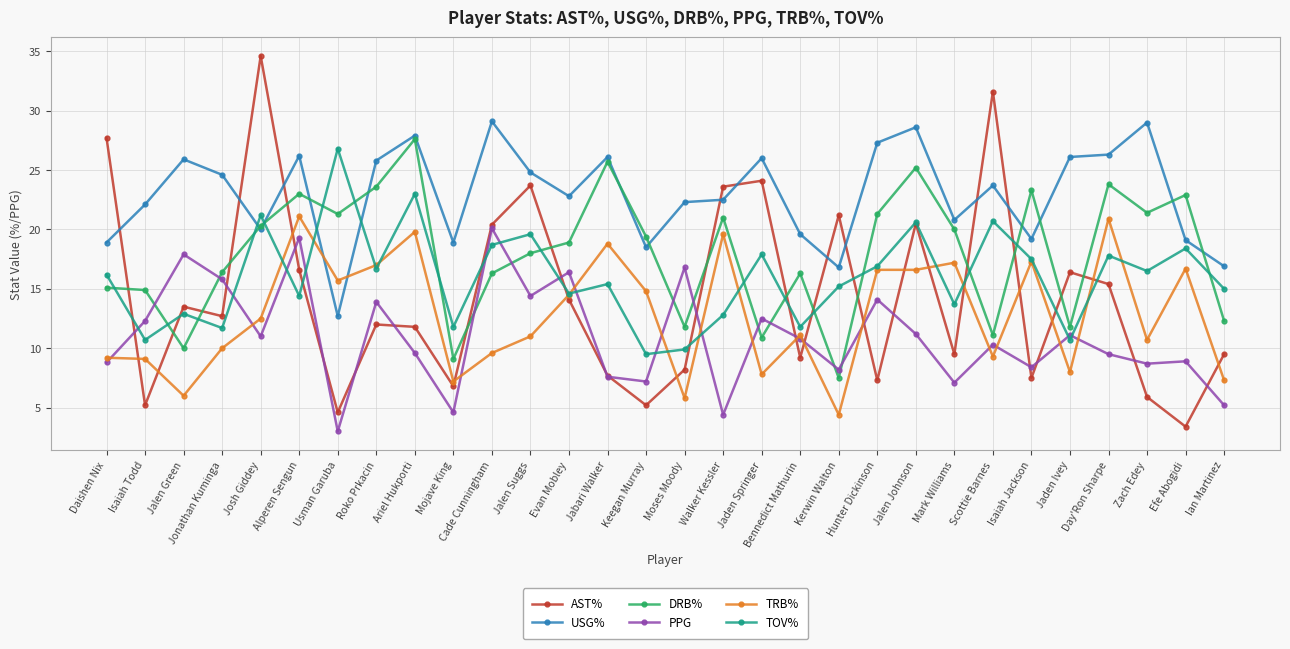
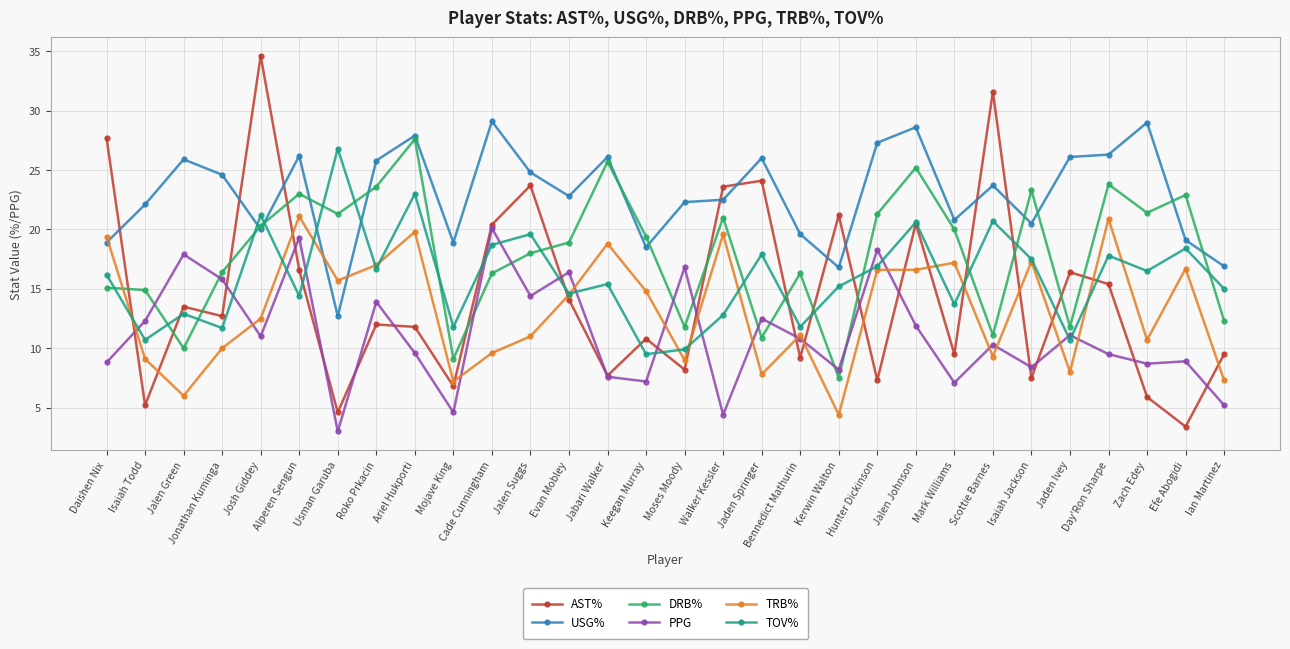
  {
    "AST%": {
      "Daishen Nix": 27.7,
      "Isaiah Todd": 5.2,
      "Jalen Green": 13.5,
      "Jonathan Kuminga": 12.7,
      "Josh Giddey": 34.6,
      "Alperen Sengun": 16.6,
      "Usman Garuba": 4.6,
      "Roko Prkacin": 12.0,
      "Ariel Hukporti": 11.8,
      "Mojave King": 6.8,
      "Cade Cunningham": 20.4,
      "Jalen Suggs": 23.7,
      "Evan Mobley": 14.1,
-     "Keegan Murray": 5.2,
+     "Keegan Murray": 10.8,
      "Moses Moody": 8.2,
      "Walker Kessler": 23.6,
      "Jaden Springer": 24.1,
      "Bennedict Mathurin": 9.2,
      "Kerwin Walton": 21.2,
      "Hunter Dickinson": 7.3,
      "Mark Williams": 9.5,
      "Scottie Barnes": 31.6,
      "Isaiah Jackson": 7.5,
      "Jaden Ivey": 16.4,
      "Day'Ron Sharpe": 15.4,
      "Zach Edey": 5.9,
      "Efe Abogidi": 3.4,
      "Ian Martinez": 9.5
    },
    "USG%": {
      "Daishen Nix": 18.9,
      "Isaiah Todd": 22.1,
      "Jalen Green": 25.9,
      "Jonathan Kuminga": 24.6,
      "Josh Giddey": 20.0,
      "Alperen Sengun": 26.2,
      "Usman Garuba": 12.7,
      "Roko Prkacin": 25.8,
      "Ariel Hukporti": 27.9,
      "Mojave King": 18.9,
      "Cade Cunningham": 29.1,
      "Jalen Suggs": 24.8,
      "Evan Mobley": 22.8,
      "Jabari Walker": 26.1,
      "Keegan Murray": 18.5,
      "Moses Moody": 22.3,
      "Walker Kessler": 22.5,
      "Jaden Springer": 26.0,
      "Bennedict Mathurin": 19.6,
      "Kerwin Walton": 16.8,
      "Hunter Dickinson": 27.3,
      "Jalen Johnson": 28.6,
      "Mark Williams": 20.8,
      "Scottie Barnes": 23.7,
-     "Isaiah Jackson": 19.2,
+     "Isaiah Jackson": 20.5,
      "Jaden Ivey": 26.1,
      "Day'Ron Sharpe": 26.3,
      "Zach Edey": 29.0,
      "Efe Abogidi": 19.1,
      "Ian Martinez": 16.9
    },
    "PPG": {
      "Daishen Nix": 8.8,
      "Isaiah Todd": 12.3,
      "Jalen Green": 17.9,
      "Jonathan Kuminga": 15.8,
      "Josh Giddey": 11.0,
      "Alperen Sengun": 19.3,
      "Usman Garuba": 3.0,
      "Roko Prkacin": 13.9,
      "Ariel Hukporti": 9.6,
      "Mojave King": 4.6,
      "Cade Cunningham": 20.1,
      "Jalen Suggs": 14.4,
      "Evan Mobley": 16.4,
      "Keegan Murray": 7.2,
      "Moses Moody": 16.8,
      "Walker Kessler": 4.4,
      "Jaden Springer": 12.5,
      "Bennedict Mathurin": 10.8,
      "Kerwin Walton": 8.2,
-     "Hunter Dickinson": 14.1,
-     "Jalen Johnson": 11.2,
+     "Hunter Dickinson": 18.3,
+     "Jalen Johnson": 11.9,
      "Mark Williams": 7.1,
      "Scottie Barnes": 10.3,
      "Isaiah Jackson": 8.4,
      "Jaden Ivey": 11.1,
      "Day'Ron Sharpe": 9.5,
      "Zach Edey": 8.7,
      "Efe Abogidi": 8.9,
      "Ian Martinez": 5.2
    },
    "TRB%": {
-     "Daishen Nix": 9.2,
+     "Daishen Nix": 19.4,
      "Isaiah Todd": 9.1,
      "Jalen Green": 6.0,
      "Jonathan Kuminga": 10.0,
      "Josh Giddey": 12.5,
      "Alperen Sengun": 21.1,
      "Usman Garuba": 15.7,
      "Roko Prkacin": 17.0,
      "Ariel Hukporti": 19.8,
      "Mojave King": 7.2,
      "Cade Cunningham": 9.6,
      "Jalen Suggs": 11.0,
      "Jabari Walker": 18.8,
      "Keegan Murray": 14.8,
-     "Moses Moody": 5.8,
+     "Moses Moody": 9.0,
      "Walker Kessler": 19.6,
      "Jaden Springer": 7.8,
      "Bennedict Mathurin": 11.1,
      "Kerwin Walton": 4.4,
      "Hunter Dickinson": 16.6,
      "Jalen Johnson": 16.6,
      "Mark Williams": 17.2,
      "Scottie Barnes": 9.3,
      "Jaden Ivey": 8.0,
      "Day'Ron Sharpe": 20.9,
      "Zach Edey": 10.7,
      "Efe Abogidi": 16.7,
      "Ian Martinez": 7.3
    }
  }
